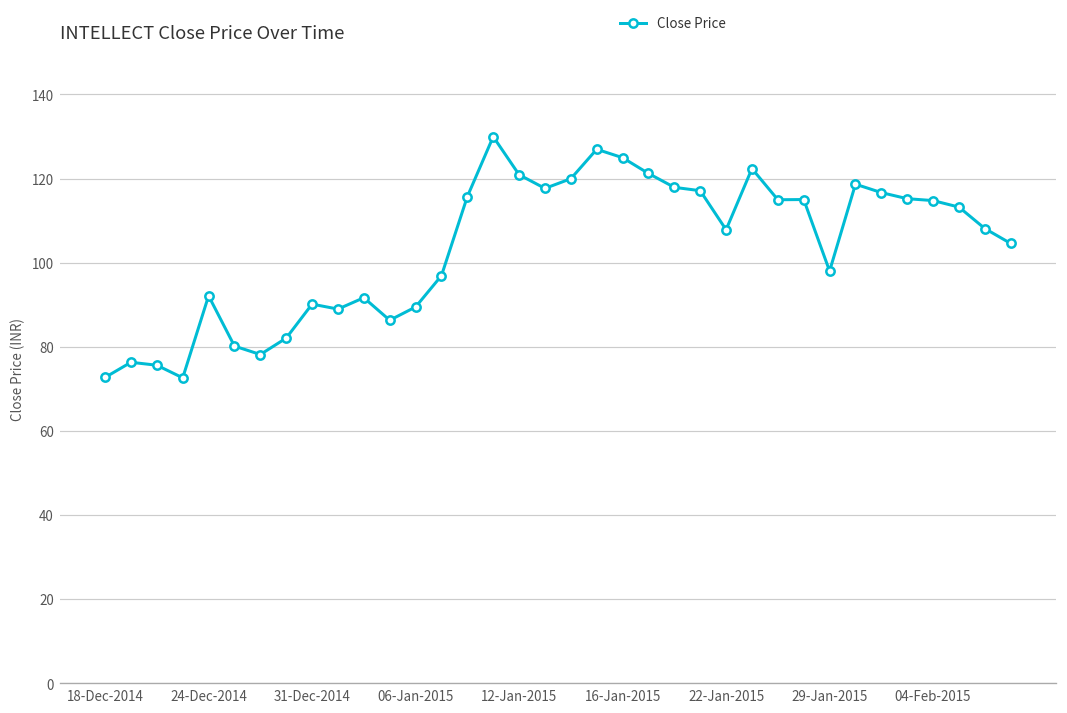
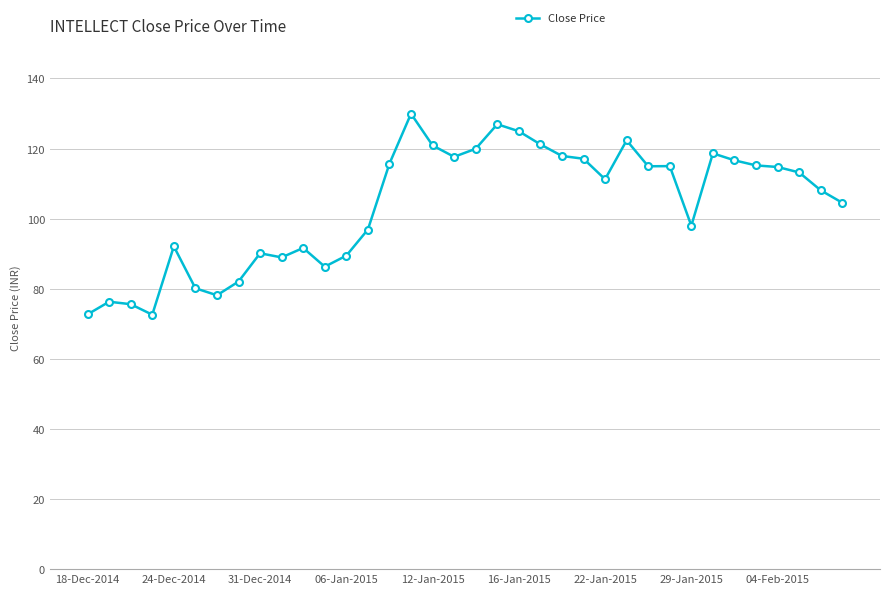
  {
    "18-Dec-2014": 73,
    "24-Dec-2014": 92,
    "31-Dec-2014": 90,
    "06-Jan-2015": 89,
    "12-Jan-2015": 121,
    "16-Jan-2015": 125,
-   "22-Jan-2015": 108,
+   "22-Jan-2015": 111,
    "29-Jan-2015": 98,
    "04-Feb-2015": 115
  }
